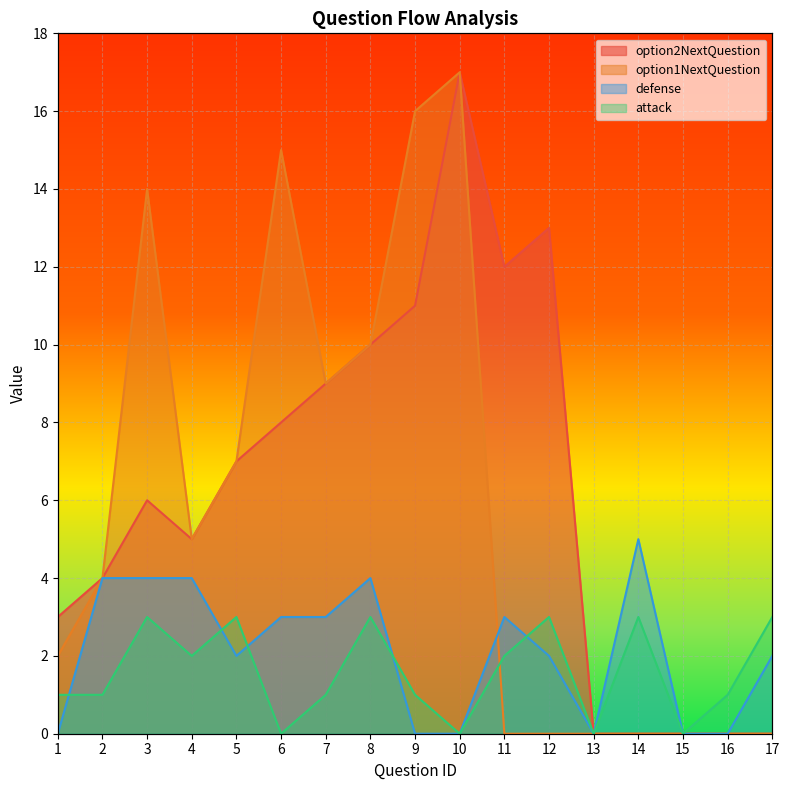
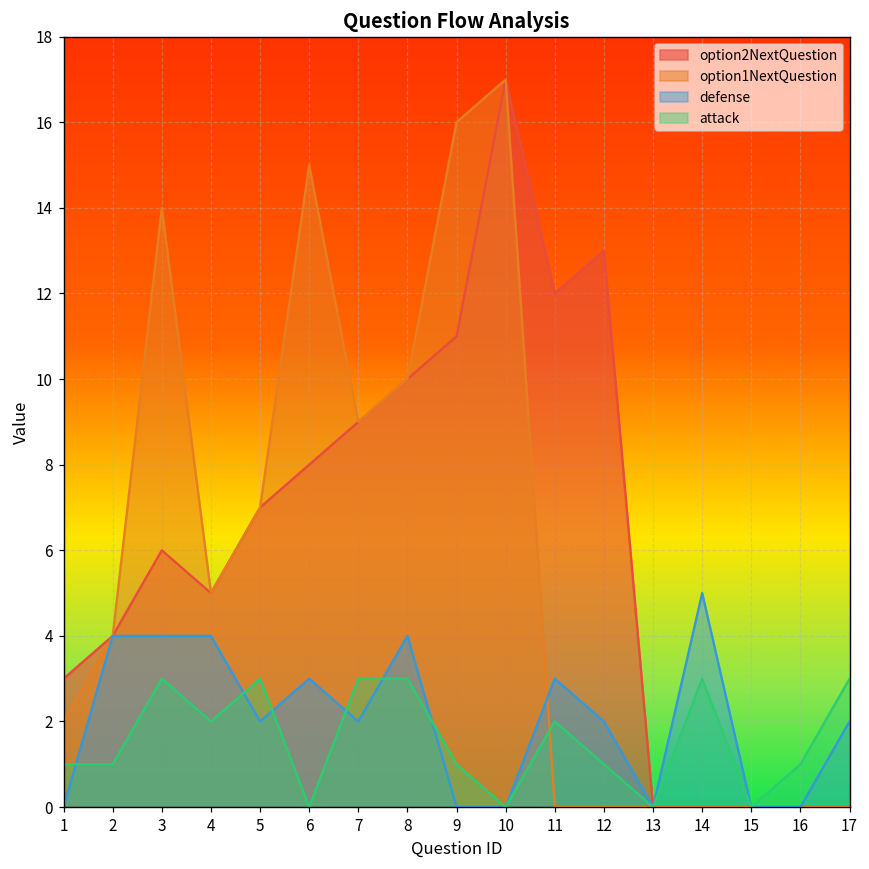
  {
    "defense": {
      "1": 0,
      "3": 4,
      "4": 4,
      "5": 2,
      "6": 3,
-     "7": 3,
+     "7": 2,
      "8": 4,
      "9": 0,
      "11": 3,
      "12": 2,
      "14": 5,
      "17": 2
    },
    "attack": {
      "1": 1,
      "2": 1,
      "3": 3,
      "4": 2,
      "5": 3,
      "6": 0,
-     "7": 1,
+     "7": 3,
      "8": 3,
      "9": 1,
      "11": 2,
-     "12": 3,
+     "12": 1,
      "14": 3,
      "16": 1,
      "17": 3
    }
  }
